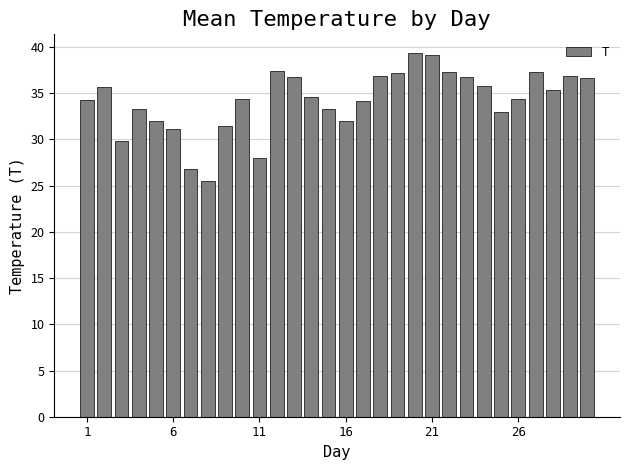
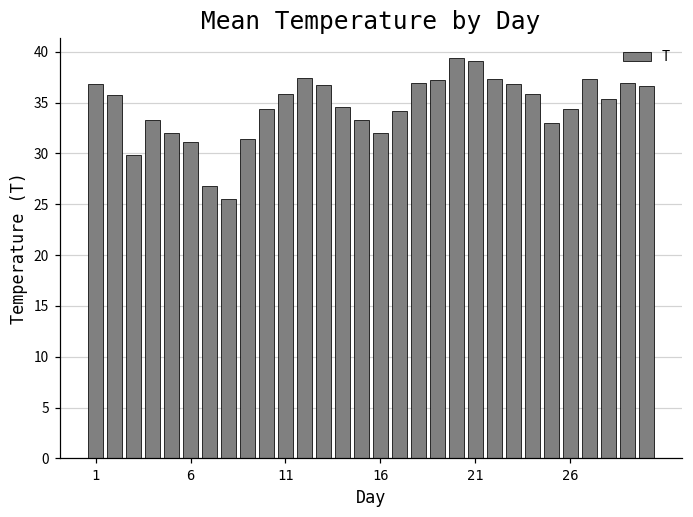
  {
-   "1": 34,
+   "1": 37,
    "6": 31,
-   "11": 28,
+   "11": 36,
    "16": 32,
    "21": 39,
    "26": 34
  }
